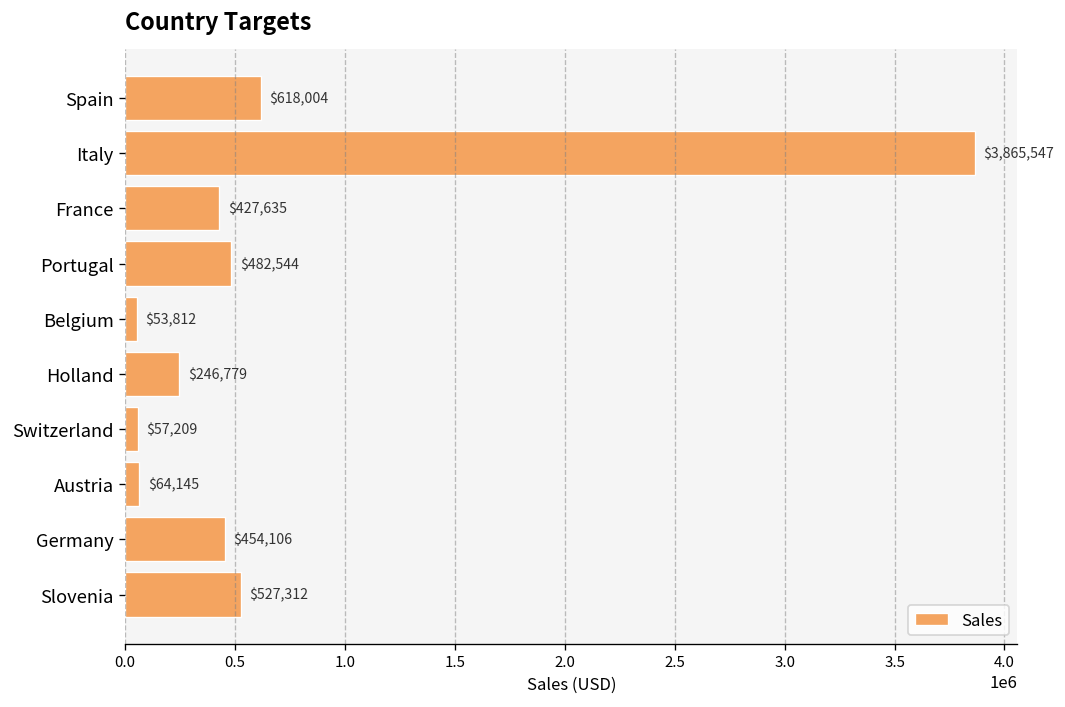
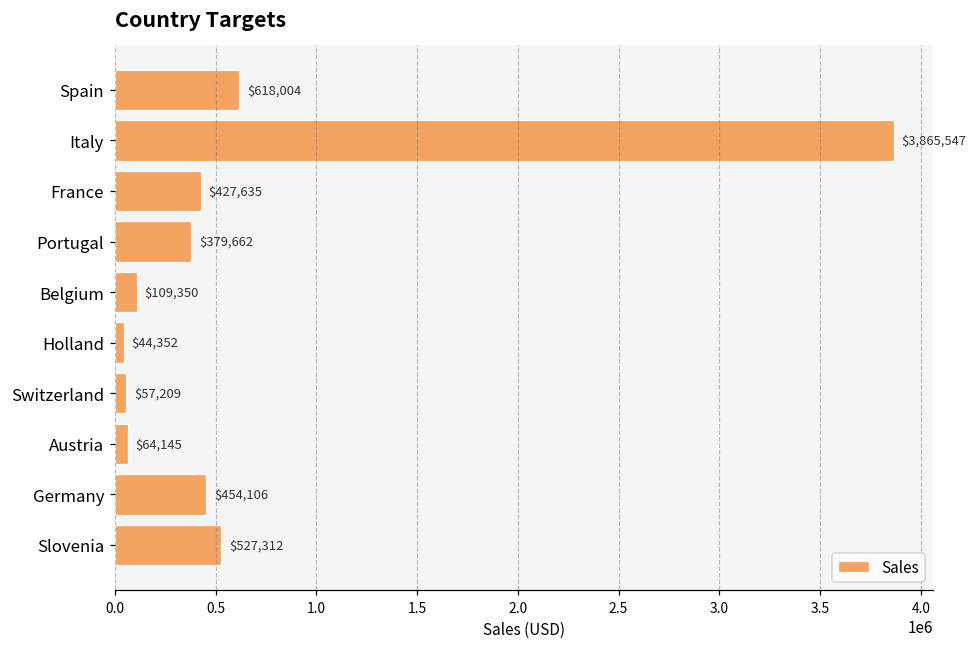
  {
    "Spain": "$618,004",
    "Italy": "$3,865,547",
    "France": "$427,635",
-   "Portugal": "$482,544",
-   "Belgium": "$53,812",
-   "Holland": "$246,779",
+   "Portugal": "$379,662",
+   "Belgium": "$109,350",
+   "Holland": "$44,352",
    "Switzerland": "$57,209",
    "Austria": "$64,145",
    "Germany": "$454,106",
    "Slovenia": "$527,312"
  }
